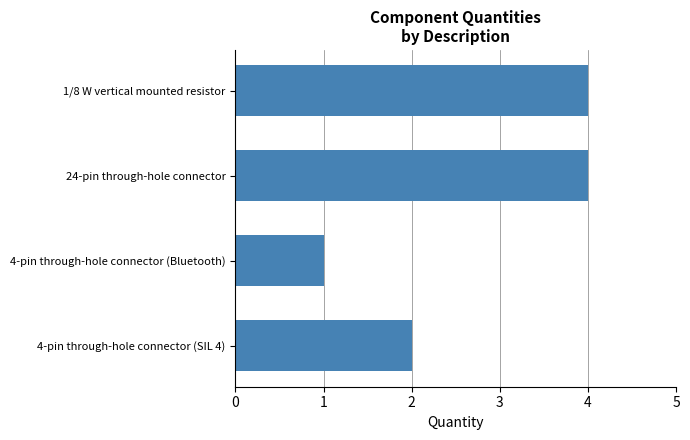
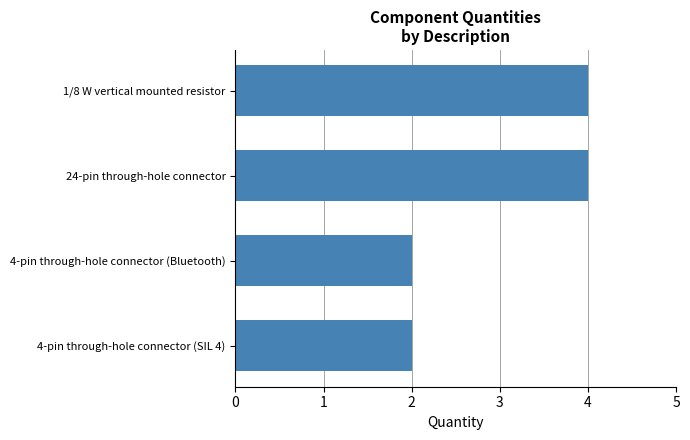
  {
    "1/8 W vertical mounted resistor": 4,
    "24-pin through-hole connector": 4,
-   "4-pin through-hole connector (Bluetooth)": 1,
+   "4-pin through-hole connector (Bluetooth)": 2,
    "4-pin through-hole connector (SIL 4)": 2
  }
